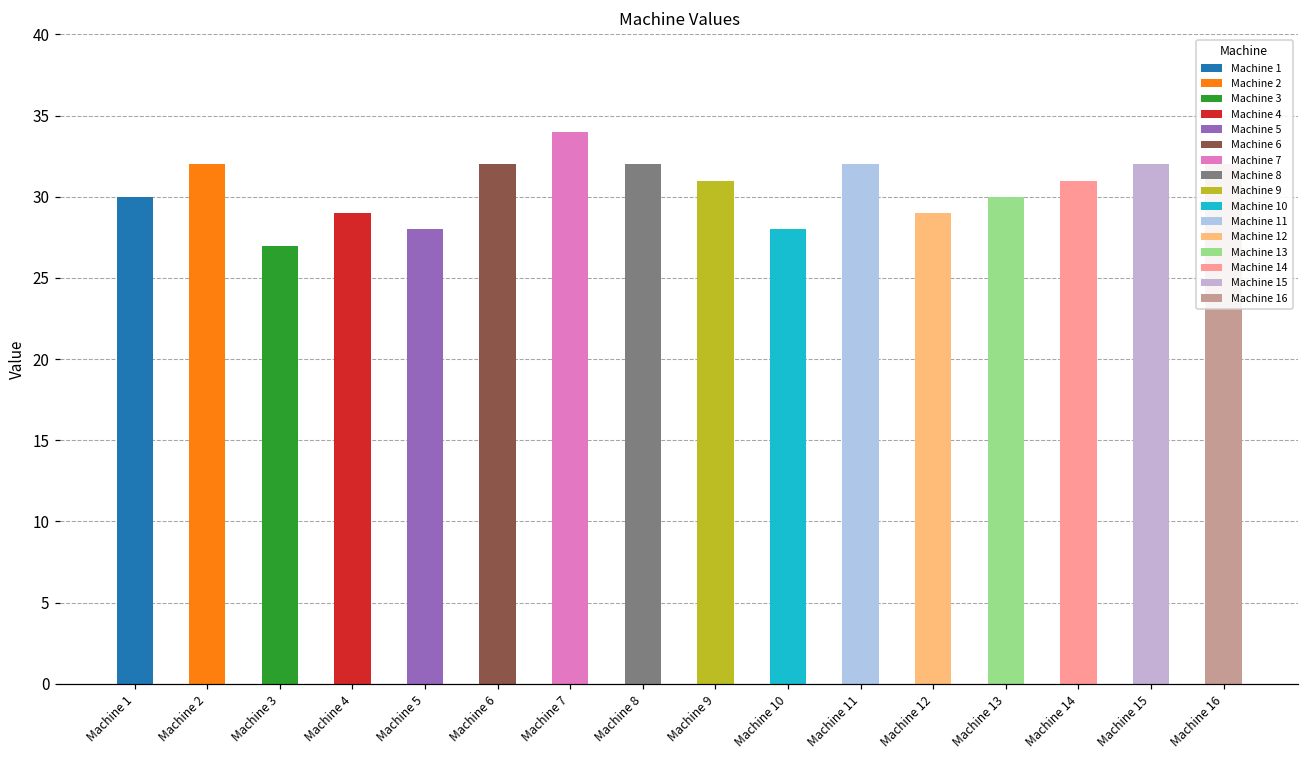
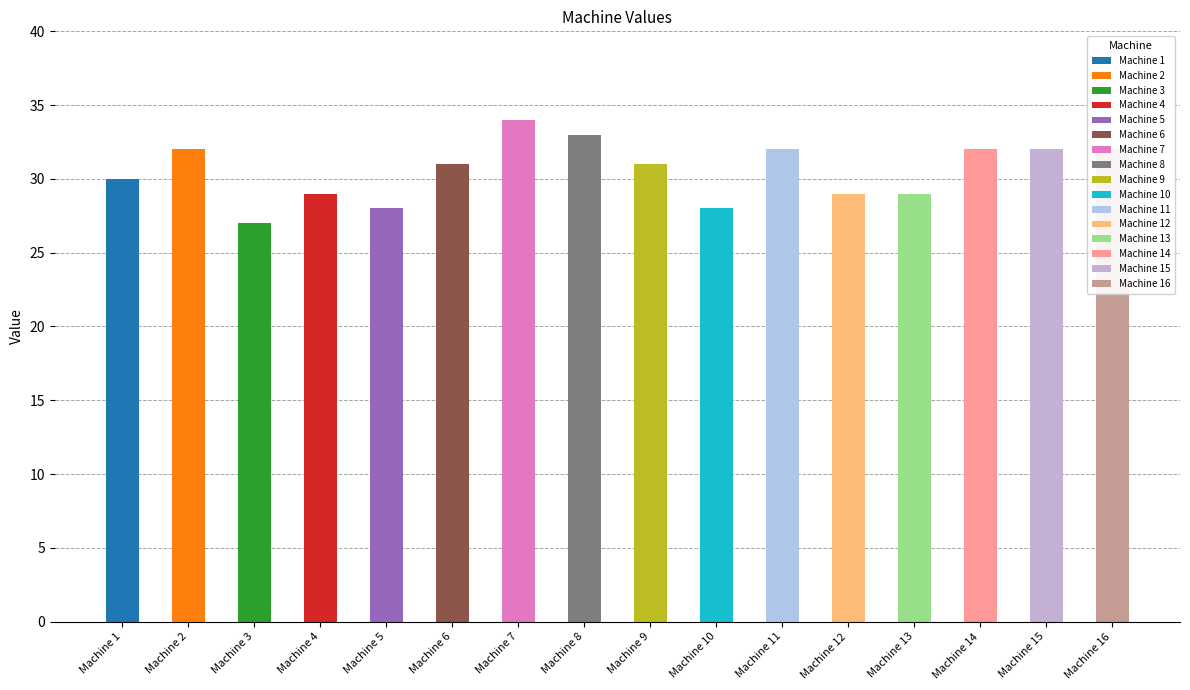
  {
    "Machine 1": 30,
    "Machine 2": 32,
    "Machine 3": 27,
    "Machine 4": 29,
    "Machine 5": 28,
-   "Machine 6": 32,
+   "Machine 6": 31,
    "Machine 7": 34,
-   "Machine 8": 32,
+   "Machine 8": 33,
    "Machine 9": 31,
    "Machine 10": 28,
    "Machine 11": 32,
    "Machine 12": 29,
-   "Machine 13": 30,
-   "Machine 14": 31,
+   "Machine 13": 29,
+   "Machine 14": 32,
    "Machine 15": 32
  }
